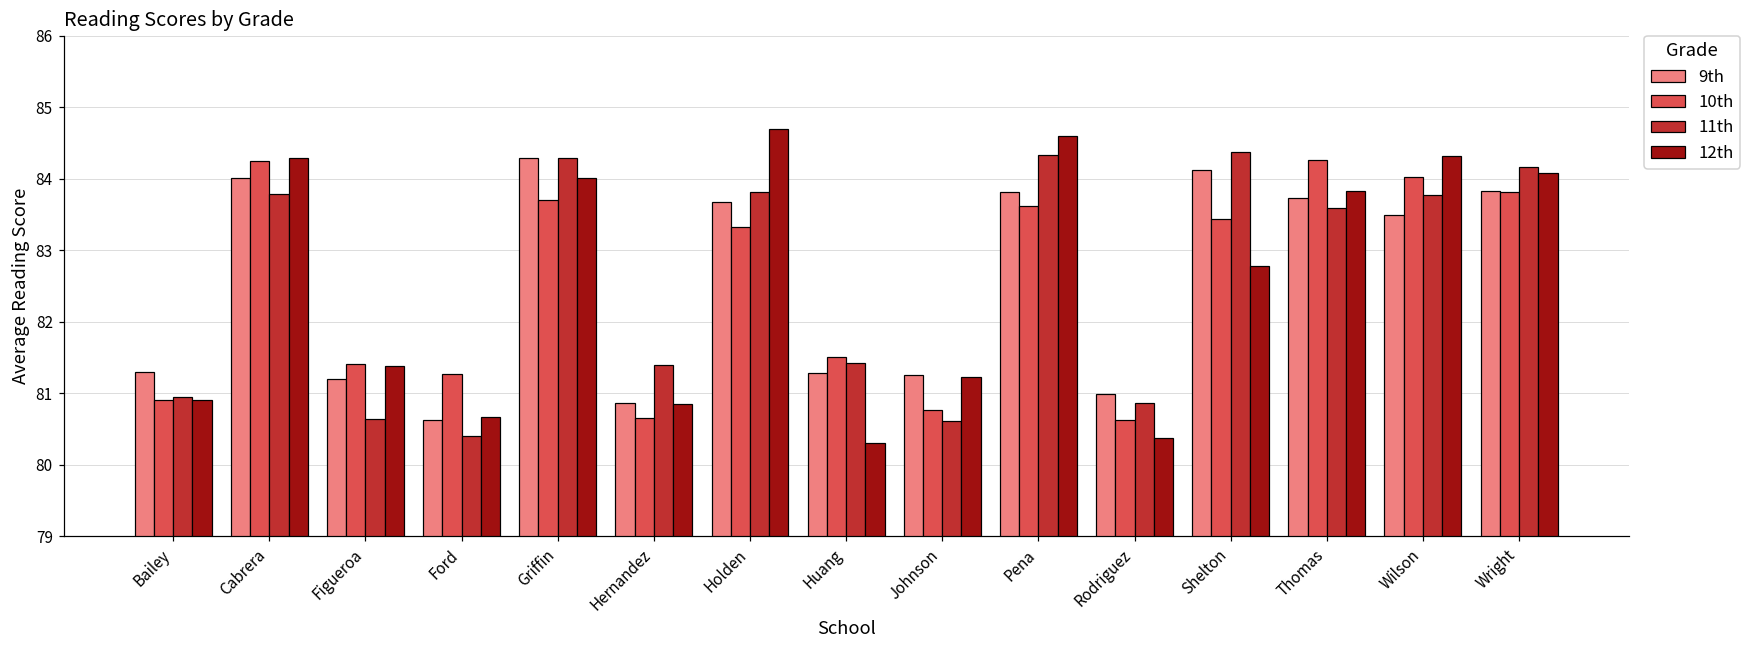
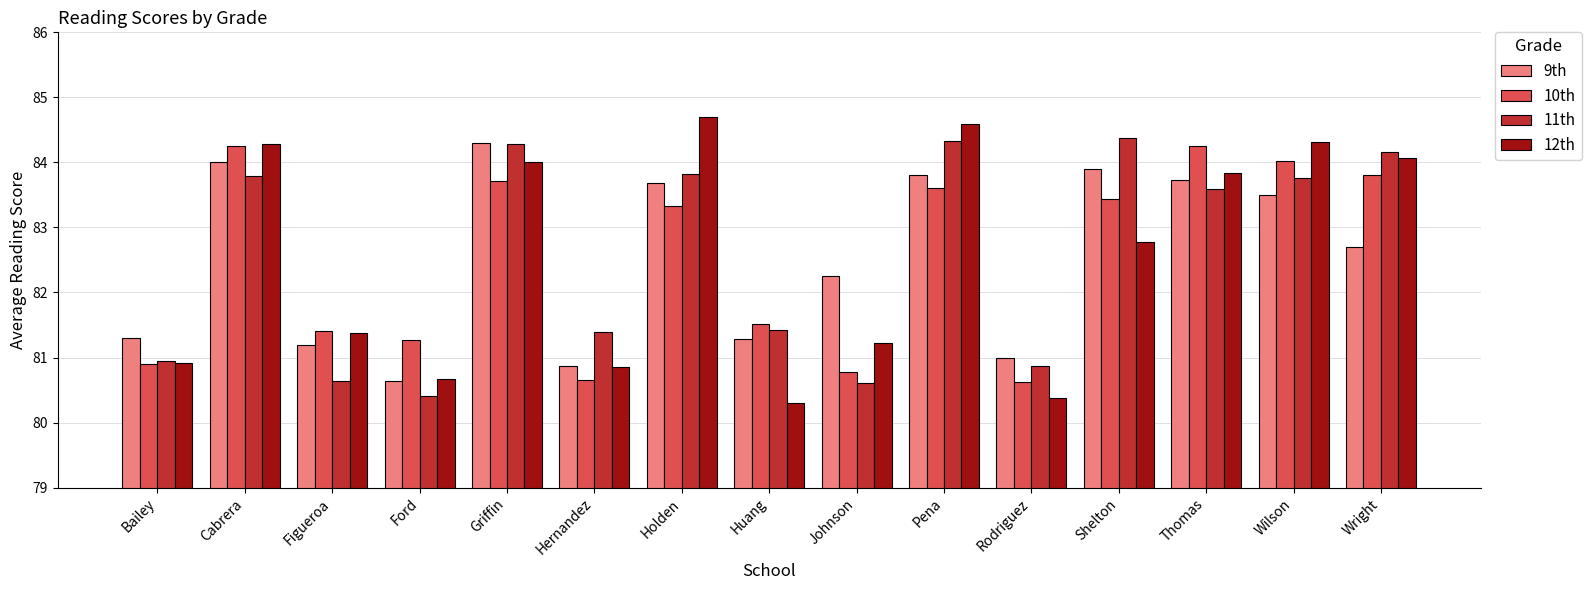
  {
    "9th": {
      "Bailey": 81.3,
      "Cabrera": 84.0,
      "Figueroa": 81.2,
      "Ford": 80.6,
      "Griffin": 84.3,
      "Hernandez": 80.9,
      "Holden": 83.7,
      "Huang": 81.3,
-     "Johnson": 81.3,
+     "Johnson": 82.3,
      "Pena": 83.8,
      "Rodriguez": 81.0,
-     "Shelton": 84.1,
+     "Shelton": 83.9,
      "Thomas": 83.7,
      "Wilson": 83.5,
-     "Wright": 83.8
+     "Wright": 82.7
    }
  }
